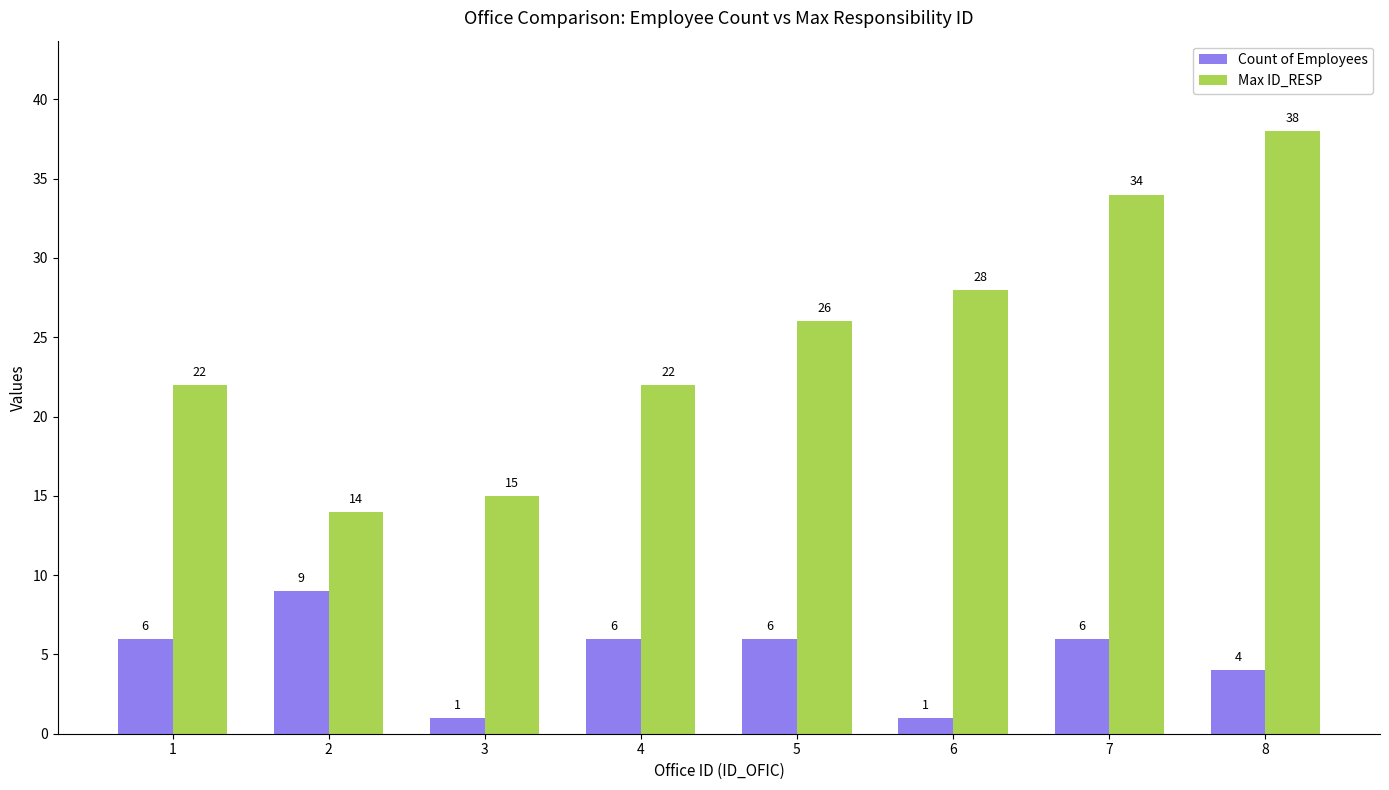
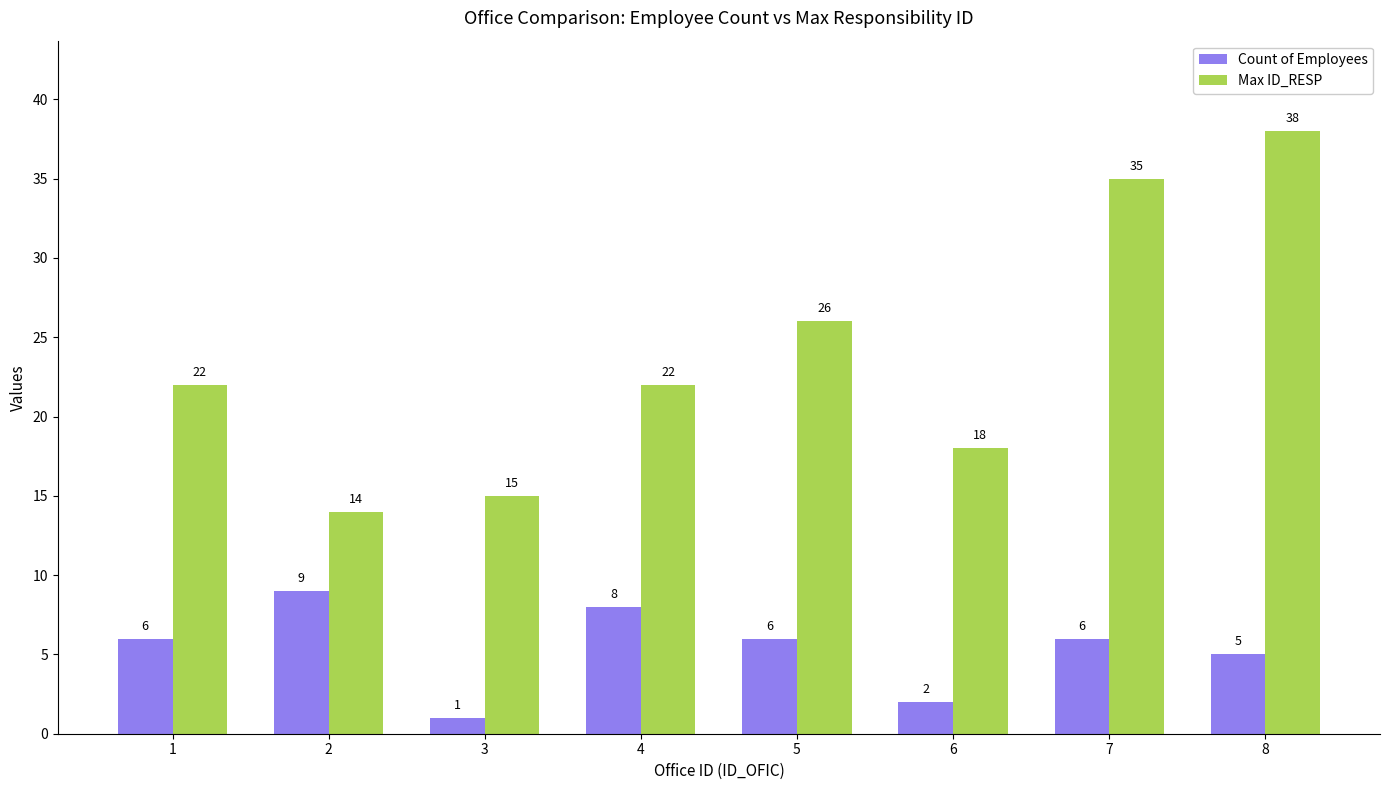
  {
    "Count of Employees": {
      "1": 6,
      "2": 9,
      "3": 1,
-     "4": 6,
+     "4": 8,
      "5": 6,
-     "6": 1,
+     "6": 2,
      "7": 6,
-     "8": 4
+     "8": 5
    },
    "Max ID_RESP": {
      "1": 22,
      "2": 14,
      "3": 15,
      "4": 22,
      "5": 26,
-     "6": 28,
-     "7": 34,
+     "6": 18,
+     "7": 35,
      "8": 38
    }
  }
